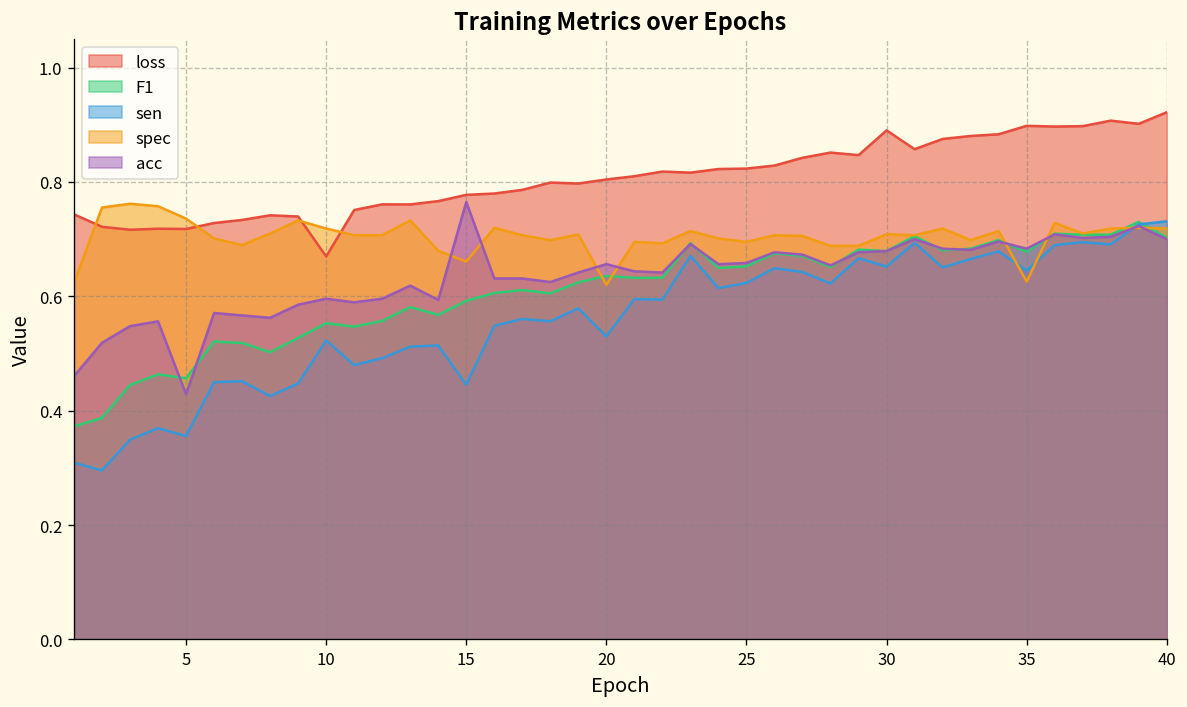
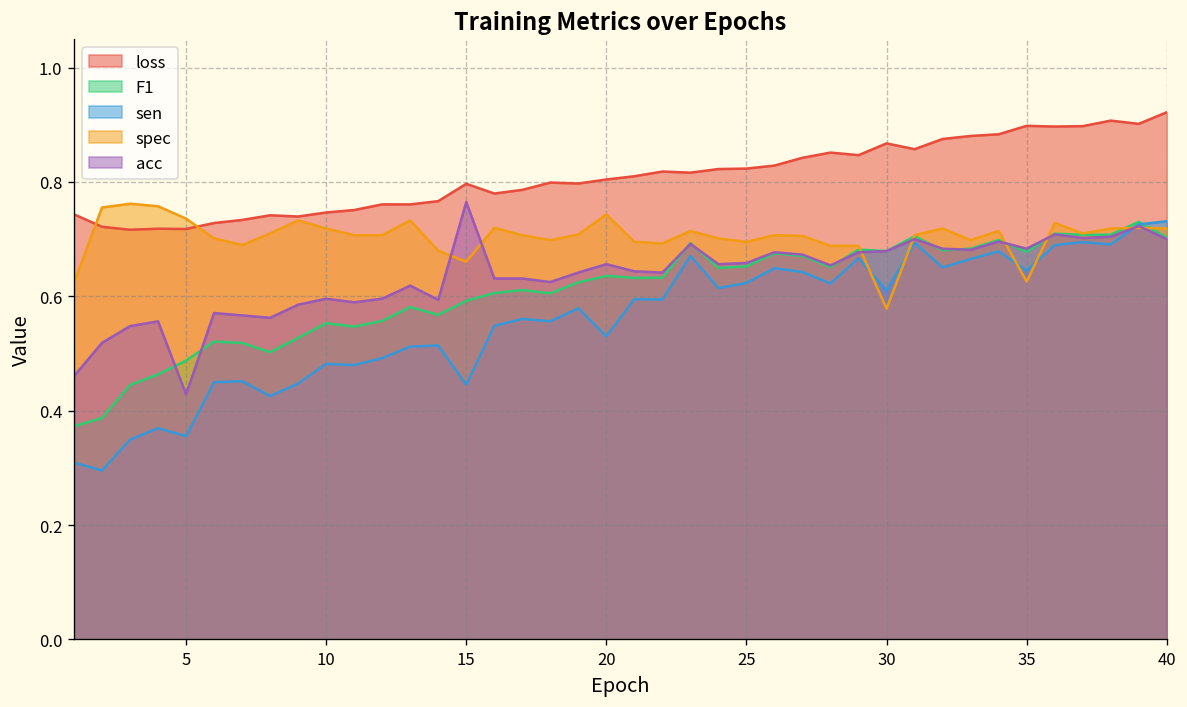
  {
    "loss": {
      "5": 0.72,
-     "10": 0.67,
-     "15": 0.78,
+     "10": 0.75,
+     "15": 0.80,
      "20": 0.80,
      "25": 0.82,
-     "30": 0.89,
+     "30": 0.87,
      "35": 0.90,
      "40": 0.92
    },
    "F1": {
-     "5": 0.46,
+     "5": 0.49,
      "10": 0.55,
      "15": 0.59,
      "20": 0.64,
      "25": 0.65
    },
    "sen": {
      "5": 0.36,
-     "10": 0.52,
+     "10": 0.48,
      "15": 0.45,
      "20": 0.53,
      "25": 0.62,
-     "30": 0.65,
+     "30": 0.61,
      "35": 0.65,
      "40": 0.73
    },
    "spec": {
      "5": 0.74,
      "10": 0.72,
      "15": 0.66,
-     "20": 0.62,
+     "20": 0.74,
      "25": 0.70,
-     "30": 0.71,
+     "30": 0.58,
      "35": 0.63,
      "40": 0.72
    },
    "acc": {
      "5": 0.43,
      "10": 0.60,
      "15": 0.77,
      "20": 0.66,
      "25": 0.66
    }
  }
